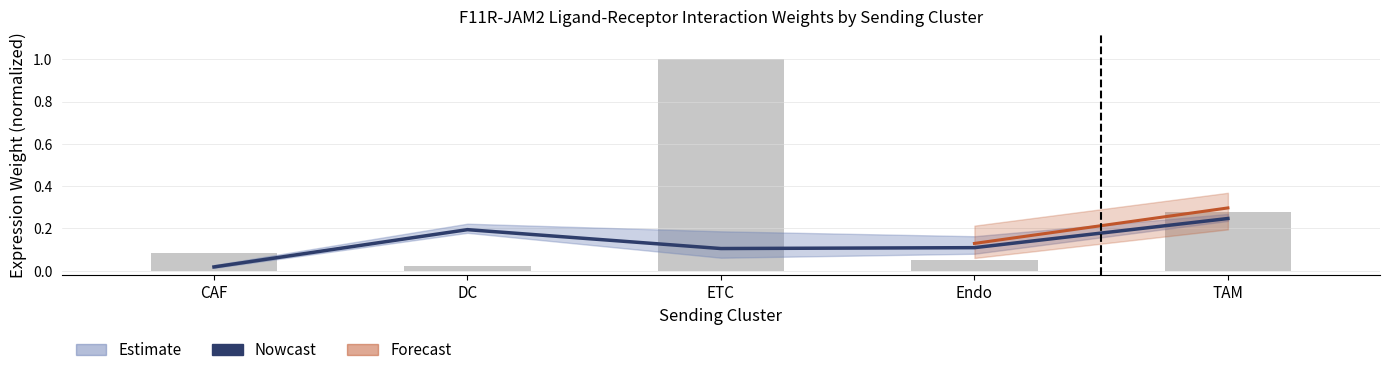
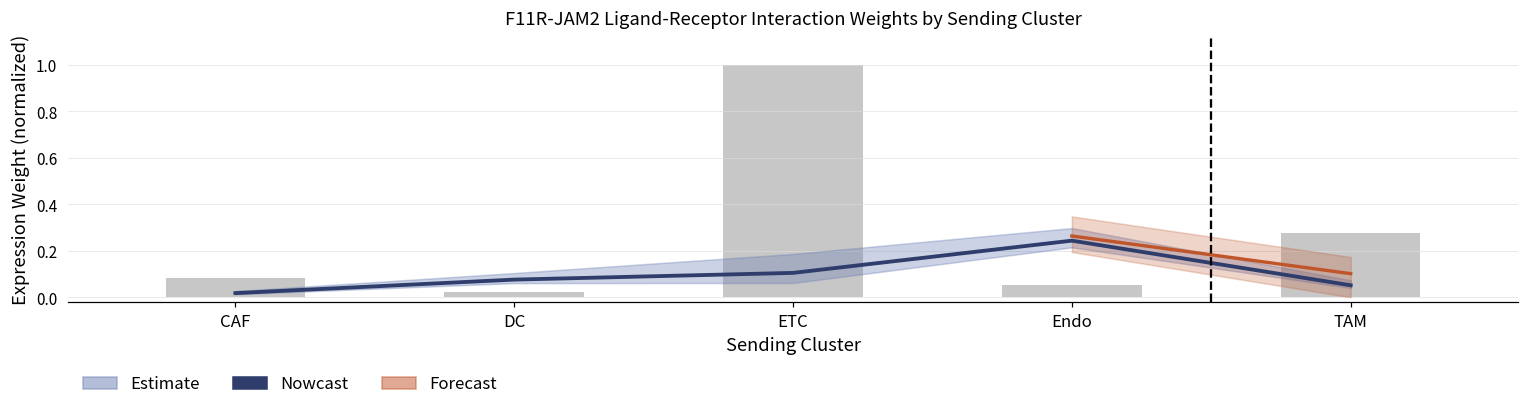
  {
    "Nowcast": {
-     "DC": 0.19,
+     "DC": 0.08,
      "ETC": 0.11,
-     "Endo": 0.11,
-     "TAM": 0.25
+     "Endo": 0.24,
+     "TAM": 0.05
    }
  }
